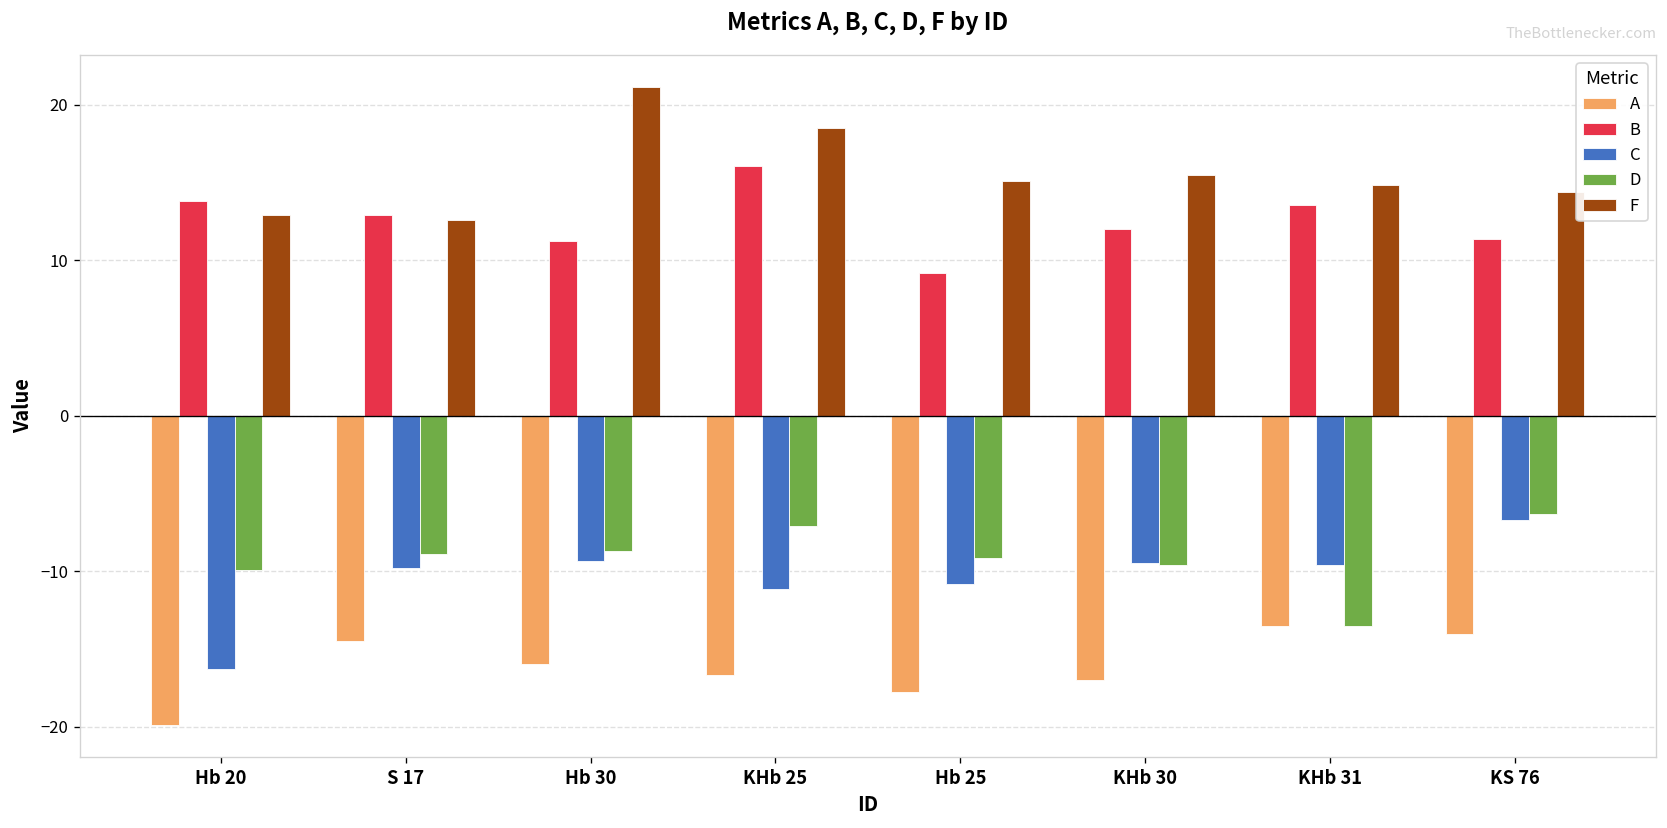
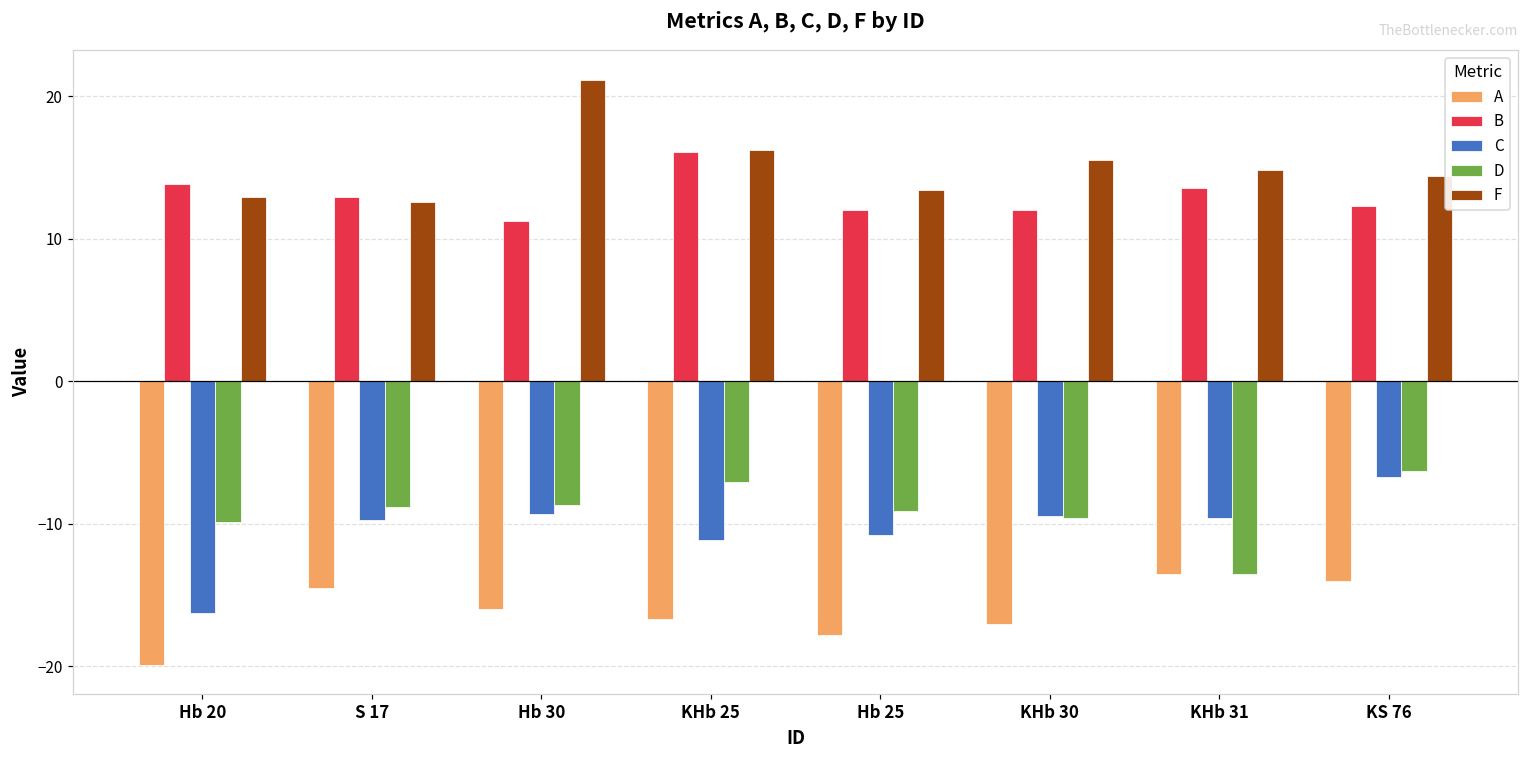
  {
    "A": {
      "Hb 20": -19.9,
      "S 17": -14.5,
      "Hb 30": -16.0,
      "KHb 25": -16.7,
      "Hb 25": -17.8,
      "KHb 30": -17.0,
      "KHb 31": -13.5,
      "KS 76": -14.0
    },
    "B": {
      "Hb 20": 13.8,
      "S 17": 12.9,
      "Hb 30": 11.2,
      "KHb 25": 16.1,
-     "Hb 25": 9.2,
+     "Hb 25": 12.0,
      "KHb 30": 12.0,
      "KHb 31": 13.5,
-     "KS 76": 11.4
+     "KS 76": 12.3
    },
    "C": {
      "Hb 20": -16.3,
      "S 17": -9.8,
      "Hb 30": -9.4,
      "KHb 25": -11.1,
      "Hb 25": -10.8,
      "KHb 30": -9.5,
      "KHb 31": -9.6,
      "KS 76": -6.7
    },
    "D": {
      "Hb 20": -9.9,
      "S 17": -8.9,
      "Hb 30": -8.7,
      "KHb 25": -7.1,
      "Hb 25": -9.1,
      "KHb 30": -9.6,
      "KHb 31": -13.5,
      "KS 76": -6.3
    },
    "F": {
      "Hb 20": 12.9,
      "S 17": 12.6,
      "Hb 30": 21.2,
-     "KHb 25": 18.5,
-     "Hb 25": 15.1,
+     "KHb 25": 16.2,
+     "Hb 25": 13.4,
      "KHb 30": 15.5,
      "KHb 31": 14.8,
      "KS 76": 14.4
    }
  }
